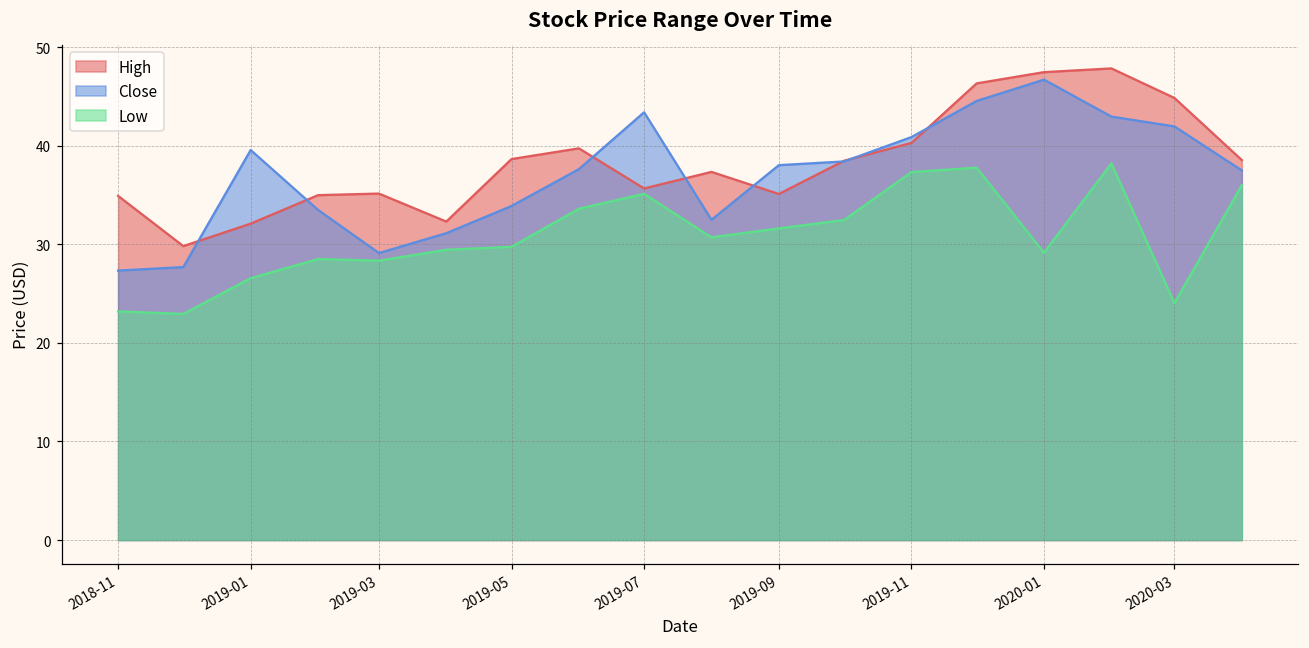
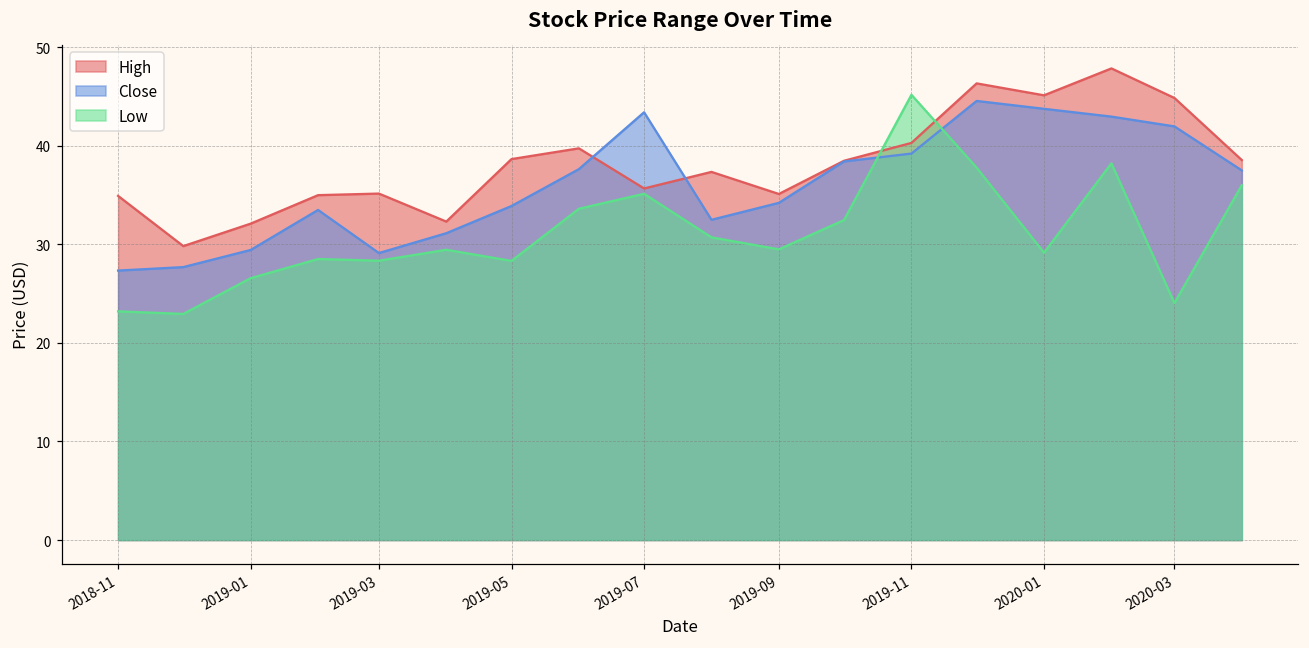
  {
    "High": {
      "2018-11": 35,
      "2019-01": 32,
      "2019-03": 35,
      "2019-05": 39,
      "2019-07": 36,
      "2019-09": 35,
      "2019-11": 40,
-     "2020-01": 47,
+     "2020-01": 45,
      "2020-03": 45
    },
    "Close": {
      "2018-11": 27,
-     "2019-01": 40,
+     "2019-01": 29,
      "2019-03": 29,
      "2019-05": 34,
      "2019-07": 43,
-     "2019-09": 38,
-     "2019-11": 41,
-     "2020-01": 47,
+     "2019-09": 34,
+     "2019-11": 39,
+     "2020-01": 44,
      "2020-03": 42
    },
    "Low": {
      "2018-11": 23,
      "2019-01": 27,
      "2019-03": 28,
-     "2019-05": 30,
+     "2019-05": 28,
      "2019-07": 35,
-     "2019-09": 32,
-     "2019-11": 37,
+     "2019-09": 29,
+     "2019-11": 45,
      "2020-01": 29,
      "2020-03": 24
    }
  }
